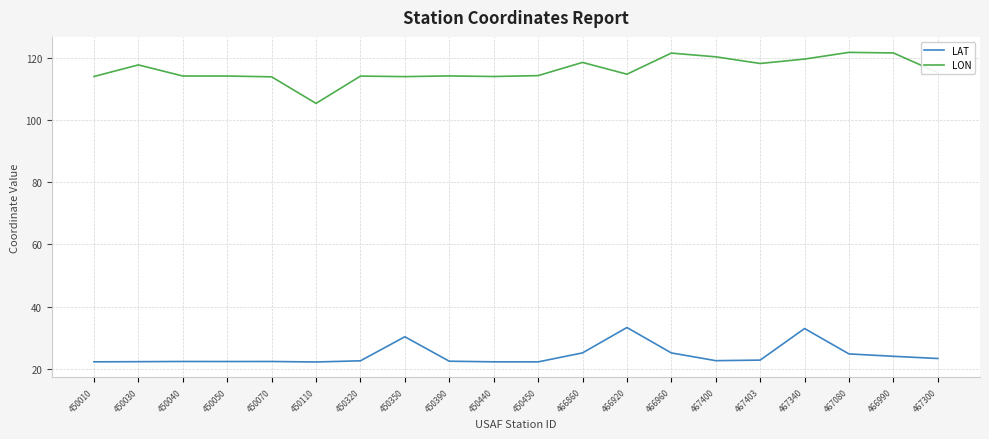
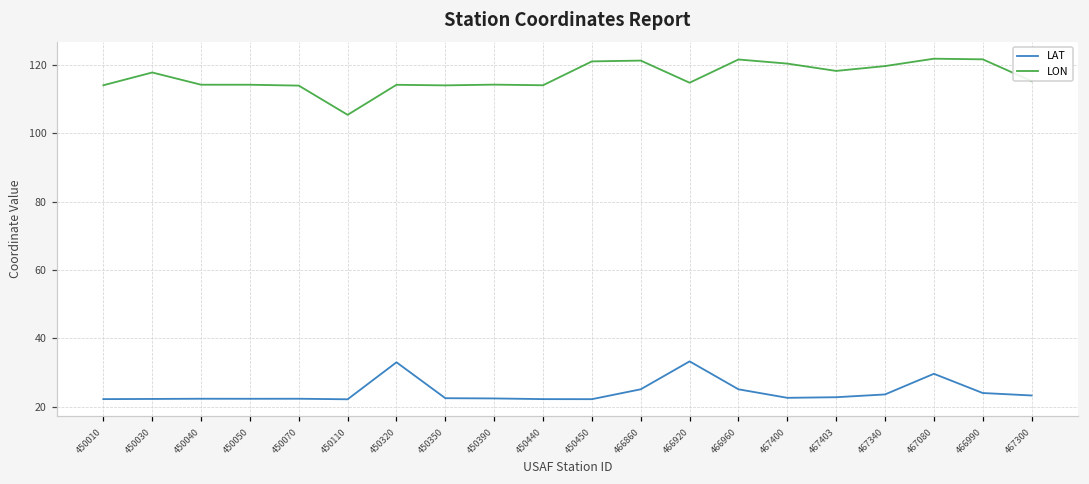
  {
    "LAT": {
      "450010": 22,
      "450030": 22,
      "450040": 22,
      "450050": 22,
      "450070": 22,
      "450110": 22,
-     "450320": 23,
-     "450350": 30,
+     "450320": 33,
+     "450350": 22,
      "450390": 22,
      "450440": 22,
      "450450": 22,
      "466860": 25,
      "466920": 33,
      "466960": 25,
      "467400": 23,
      "467403": 23,
-     "467340": 33,
-     "467080": 25,
+     "467340": 24,
+     "467080": 30,
      "466990": 24,
      "467300": 23
    },
    "LON": {
      "450010": 114,
      "450030": 118,
      "450040": 114,
      "450050": 114,
      "450070": 114,
      "450110": 105,
      "450320": 114,
      "450350": 114,
      "450390": 114,
      "450440": 114,
-     "450450": 114,
-     "466860": 119,
+     "450450": 121,
+     "466860": 121,
      "466920": 115,
      "466960": 122,
      "467400": 120,
      "467403": 118,
      "467340": 120,
      "467080": 122,
      "466990": 122
    }
  }
